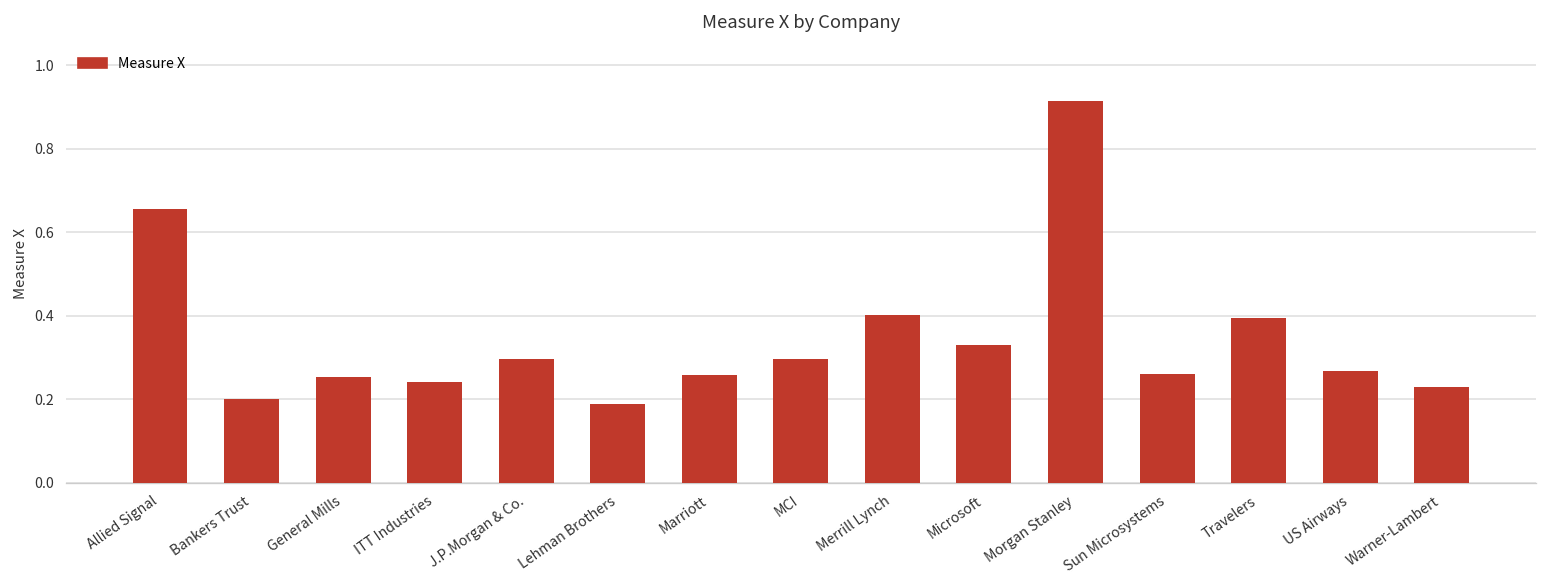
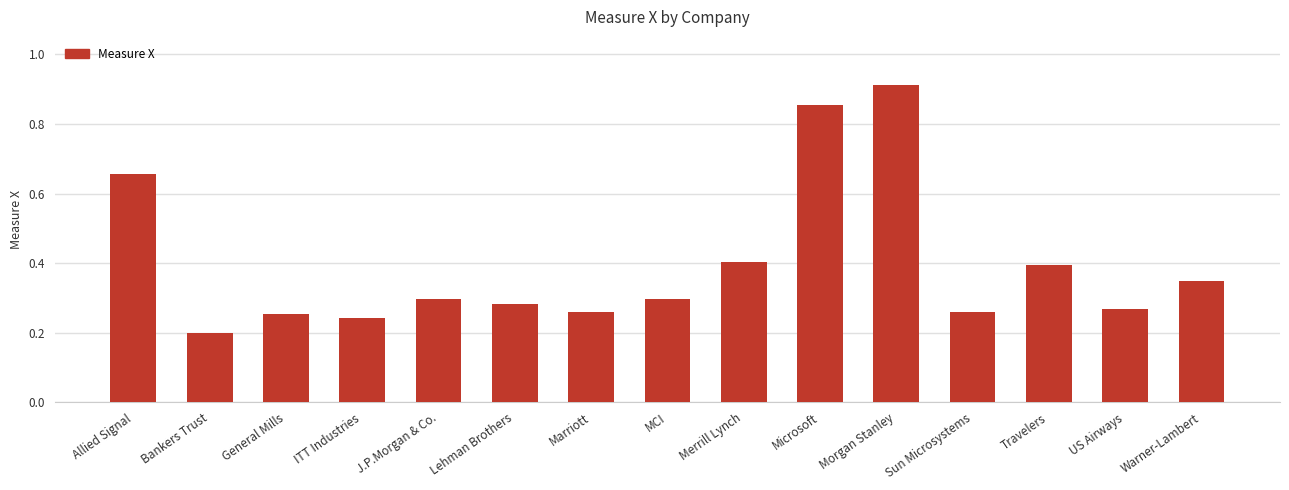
  {
    "Allied Signal": 0.66,
    "Bankers Trust": 0.20,
    "General Mills": 0.25,
    "ITT Industries": 0.24,
    "J.P.Morgan & Co.": 0.30,
-   "Lehman Brothers": 0.19,
+   "Lehman Brothers": 0.28,
    "Marriott": 0.26,
    "MCI": 0.30,
    "Merrill Lynch": 0.40,
-   "Microsoft": 0.33,
+   "Microsoft": 0.85,
    "Morgan Stanley": 0.91,
    "Sun Microsystems": 0.26,
    "Travelers": 0.39,
    "US Airways": 0.27,
-   "Warner-Lambert": 0.23
+   "Warner-Lambert": 0.35
  }
